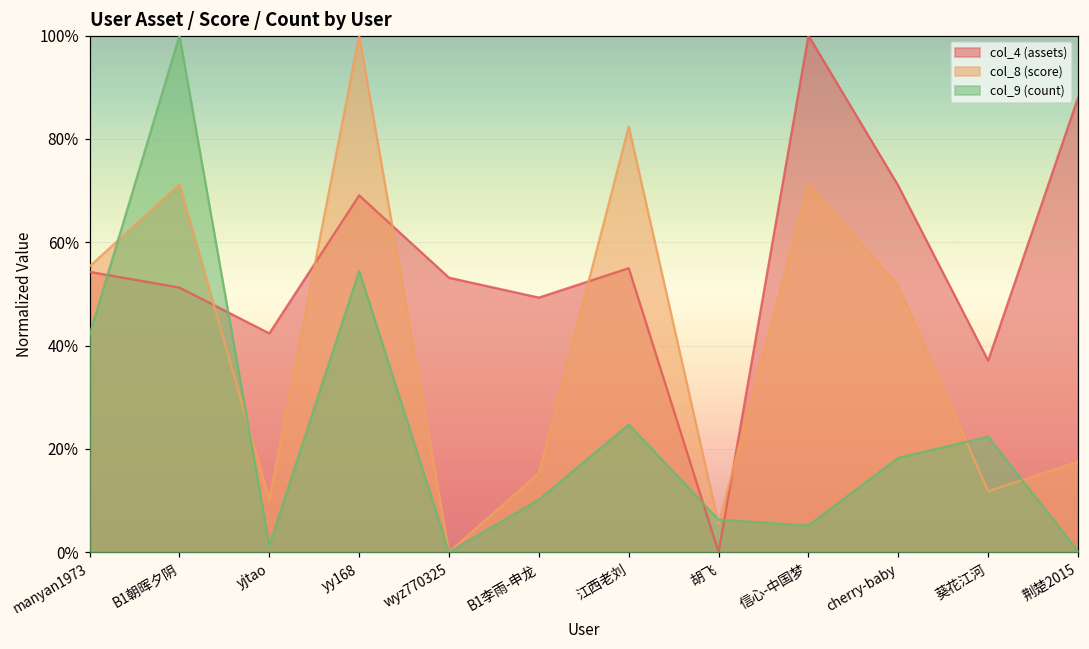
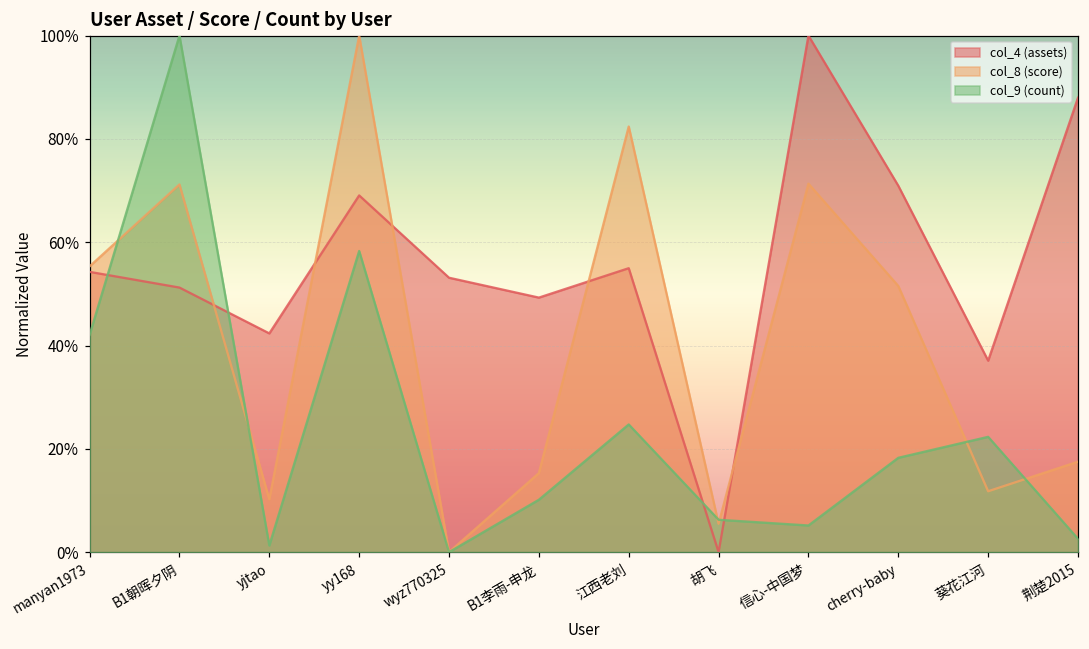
  {
    "col_9 (count)": {
      "manyan1973": "42%",
      "B1朝晖夕阴": "100%",
      "yjtao": "1%",
-     "yy168": "54%",
+     "yy168": "58%",
      "B1李雨-申龙": "10%",
      "江西老刘": "25%",
      "胡飞": "6%",
      "信心-中国梦": "5%",
      "cherry-baby": "18%",
      "葵花江河": "22%",
-     "荆楚2015": "0%"
+     "荆楚2015": "3%"
    }
  }
